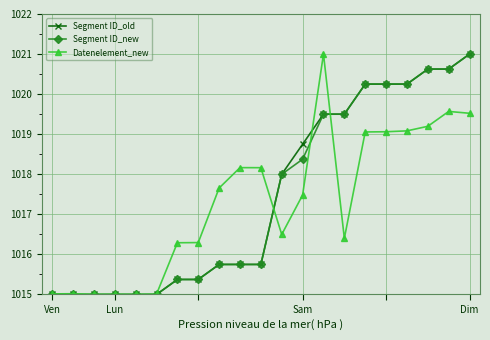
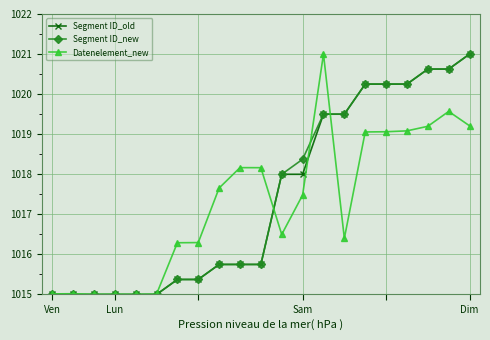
  {
    "Segment ID_old": {
-     "Sam": 1018.8
+     "Sam": 1018.0
    },
    "Segment ID_new": {
      "Sam": 1018.4
    },
    "Datenelement_new": {
      "Sam": 1017.5,
-     "Dim": 1019.5
+     "Dim": 1019.2
    }
  }
